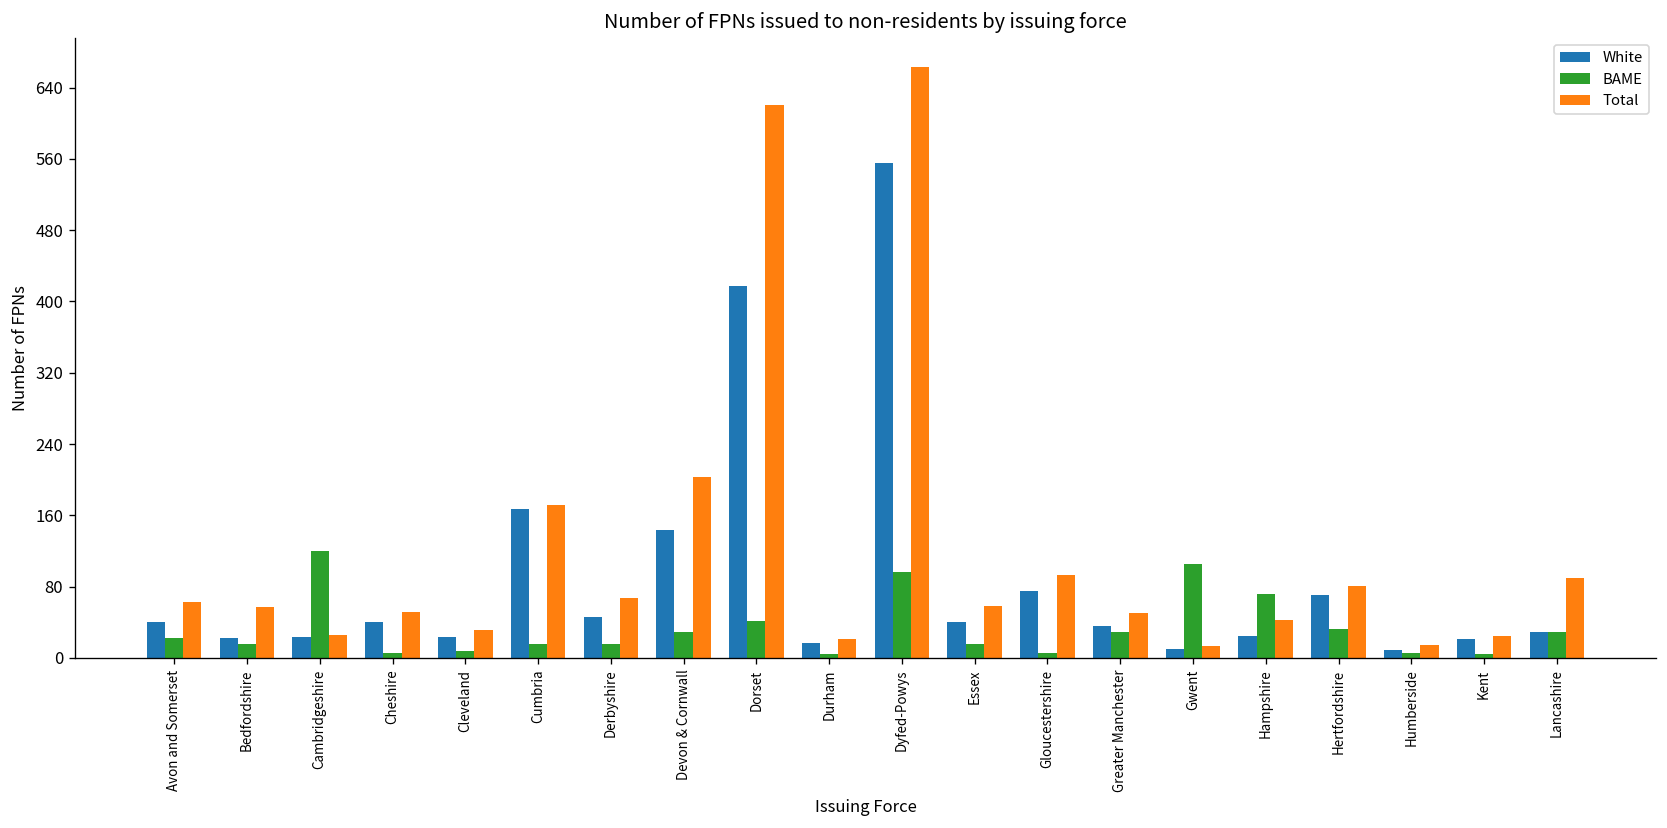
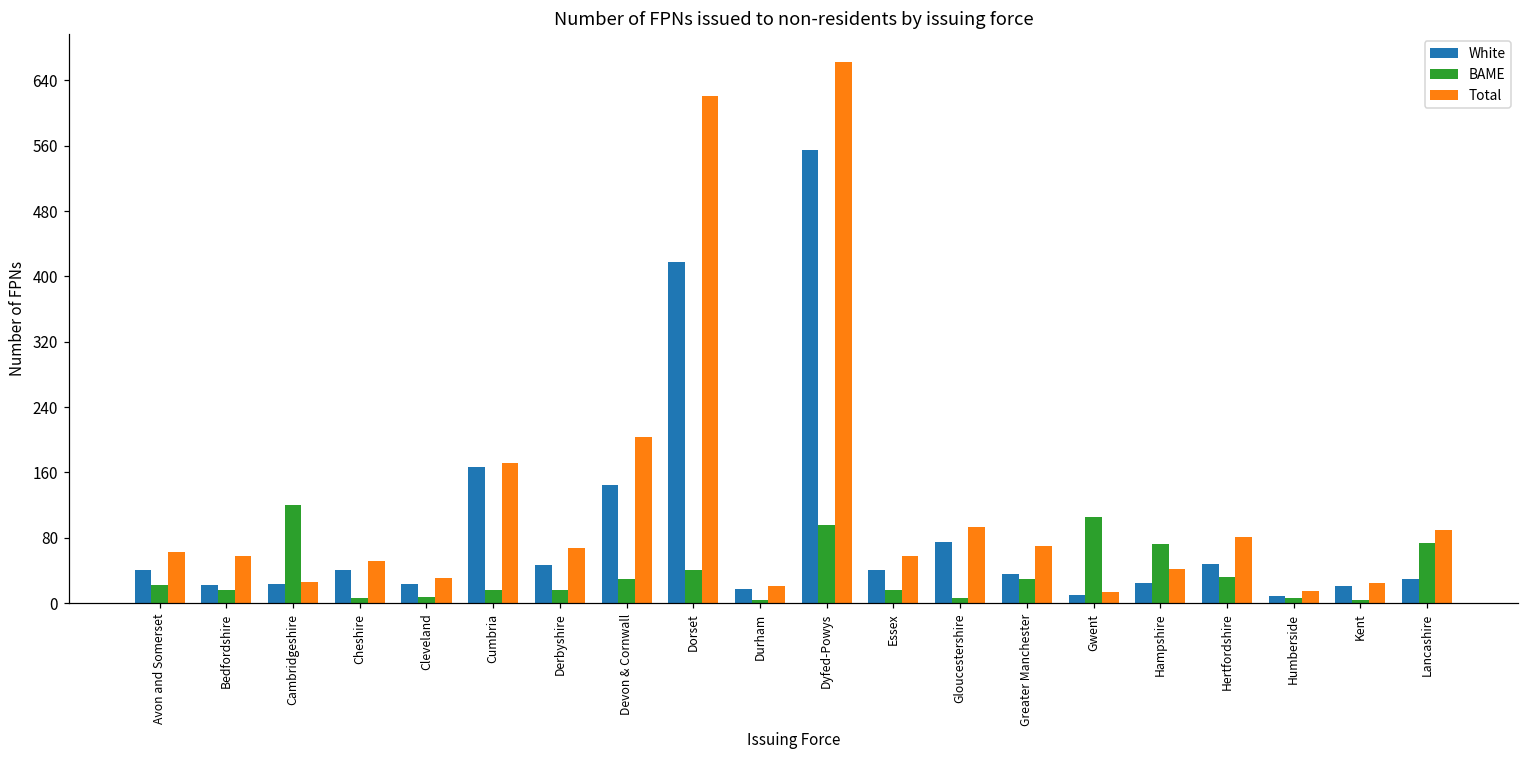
  {
    "White": {
      "Avon and Somerset": 40,
      "Bedfordshire": 20,
      "Cambridgeshire": 20,
      "Cheshire": 40,
      "Cleveland": 20,
      "Cumbria": 170,
      "Derbyshire": 50,
      "Devon & Cornwall": 140,
      "Dorset": 420,
      "Durham": 20,
      "Dyfed-Powys": 560,
      "Essex": 40,
      "Gloucestershire": 80,
      "Greater Manchester": 40,
      "Gwent": 10,
      "Hampshire": 30,
-     "Hertfordshire": 70,
+     "Hertfordshire": 50,
      "Humberside": 10,
      "Kent": 20,
      "Lancashire": 30
    },
    "BAME": {
      "Avon and Somerset": 20,
      "Bedfordshire": 20,
      "Cambridgeshire": 120,
      "Cheshire": 10,
      "Cleveland": 10,
      "Cumbria": 20,
      "Derbyshire": 20,
      "Devon & Cornwall": 30,
      "Dorset": 40,
      "Durham": 0,
      "Dyfed-Powys": 100,
      "Essex": 20,
      "Gloucestershire": 10,
      "Greater Manchester": 30,
      "Gwent": 110,
      "Hampshire": 70,
      "Hertfordshire": 30,
      "Humberside": 10,
      "Kent": 0,
-     "Lancashire": 30
+     "Lancashire": 70
    },
    "Total": {
      "Avon and Somerset": 60,
      "Bedfordshire": 60,
      "Cambridgeshire": 30,
      "Cheshire": 50,
      "Cleveland": 30,
      "Cumbria": 170,
      "Derbyshire": 70,
      "Devon & Cornwall": 200,
      "Dorset": 620,
      "Durham": 20,
      "Dyfed-Powys": 660,
      "Essex": 60,
      "Gloucestershire": 90,
-     "Greater Manchester": 50,
+     "Greater Manchester": 70,
      "Gwent": 10,
      "Hampshire": 40,
      "Hertfordshire": 80,
      "Humberside": 20,
      "Kent": 30,
      "Lancashire": 90
    }
  }
